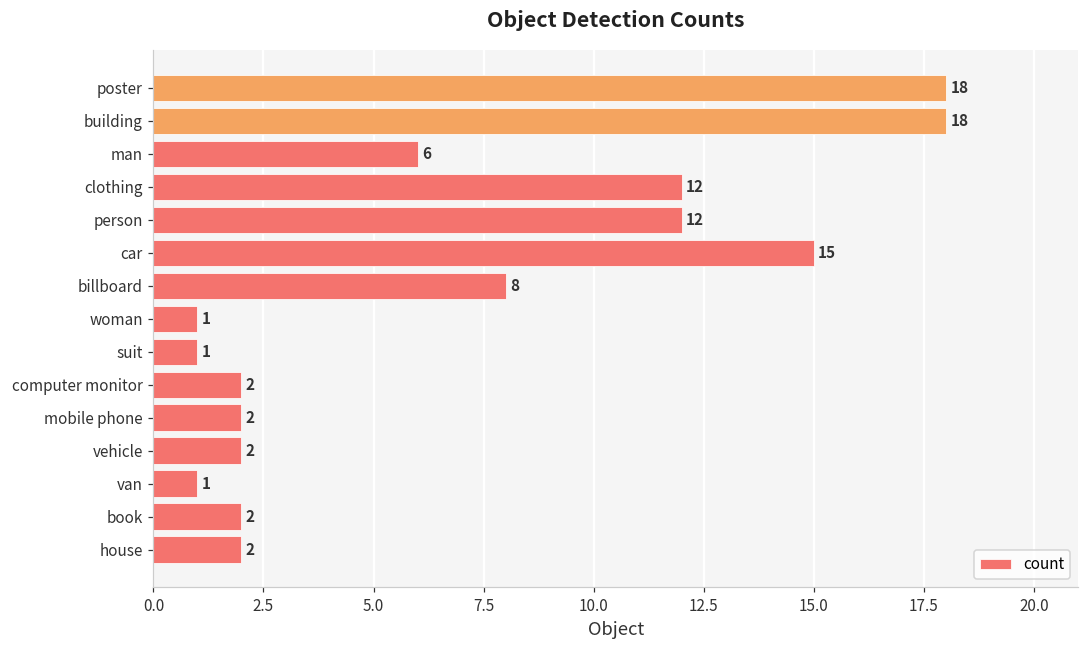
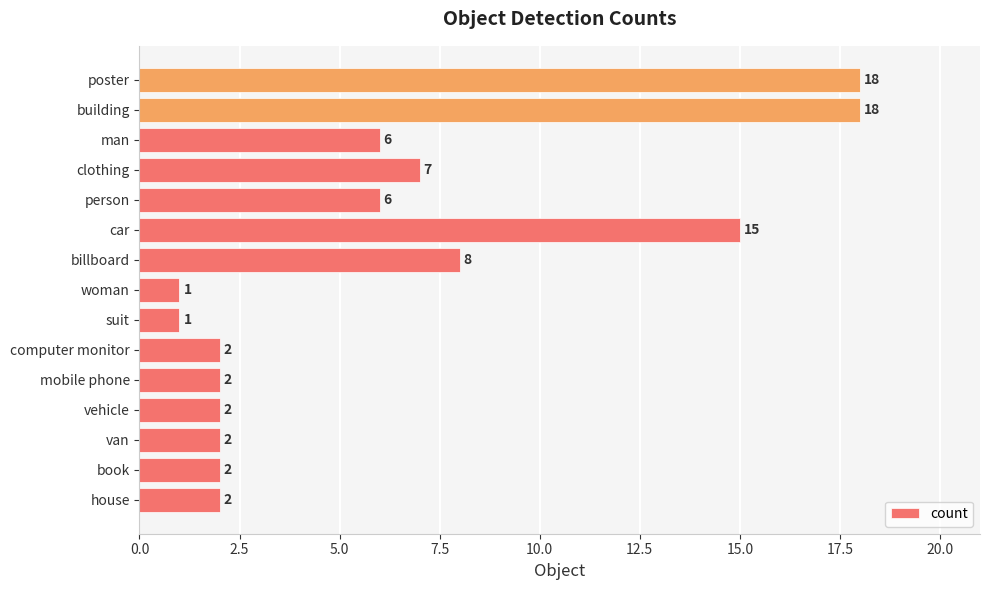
  {
    "poster": 18,
    "building": 18,
    "man": 6,
-   "clothing": 12,
-   "person": 12,
+   "clothing": 7,
+   "person": 6,
    "car": 15,
    "billboard": 8,
    "woman": 1,
    "suit": 1,
    "computer monitor": 2,
    "mobile phone": 2,
    "vehicle": 2,
-   "van": 1,
+   "van": 2,
    "book": 2,
    "house": 2
  }
